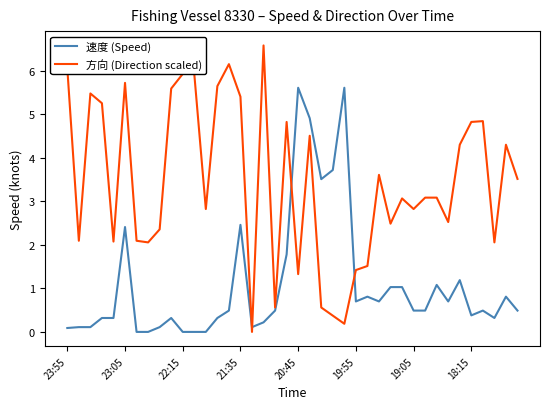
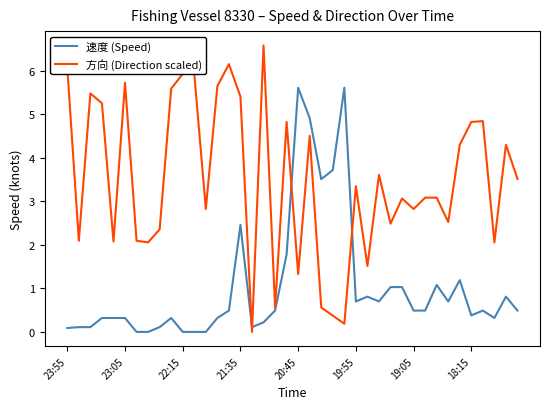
  {
    "速度 (Speed)": {
      "23:55": 0.1,
-     "23:05": 2.4,
+     "23:05": 0.3,
      "21:35": 2.5,
      "20:45": 5.6,
      "19:55": 0.7,
      "19:05": 0.5,
      "18:15": 0.4
    },
    "方向 (Direction scaled)": {
      "23:05": 5.7,
      "21:35": 5.4,
      "20:45": 1.3,
-     "19:55": 1.4,
+     "19:55": 3.3,
      "19:05": 2.8,
      "18:15": 4.8
    }
  }
